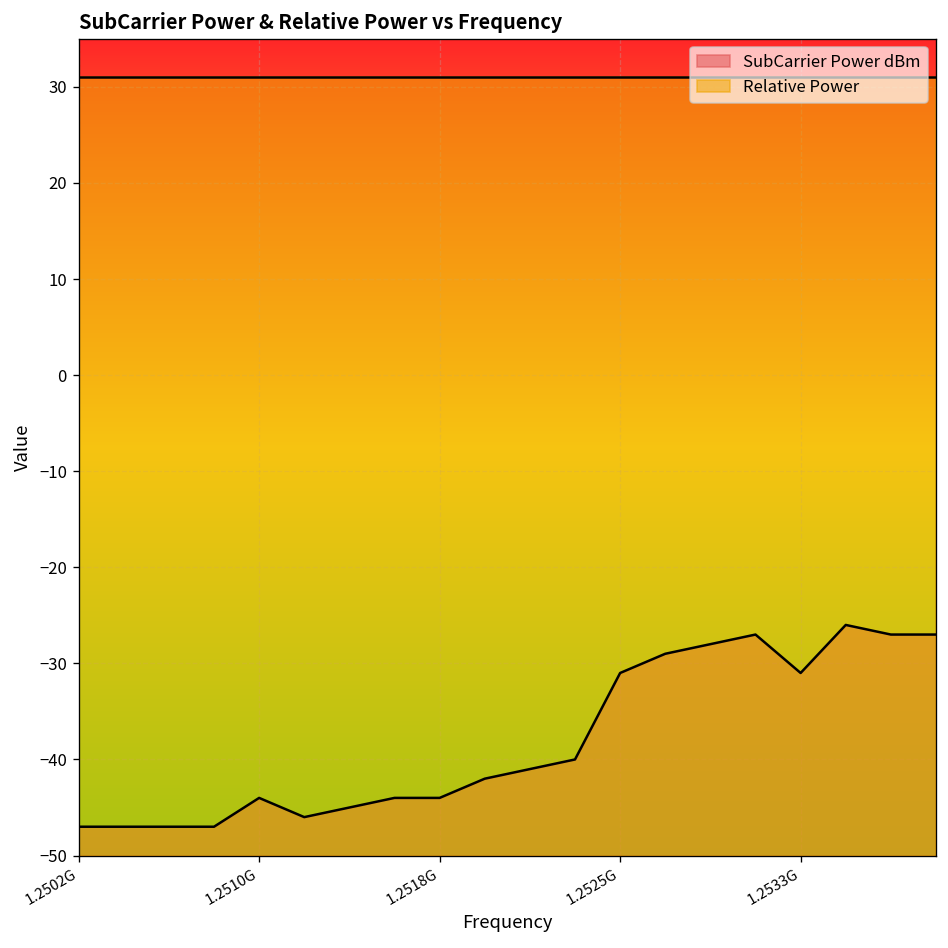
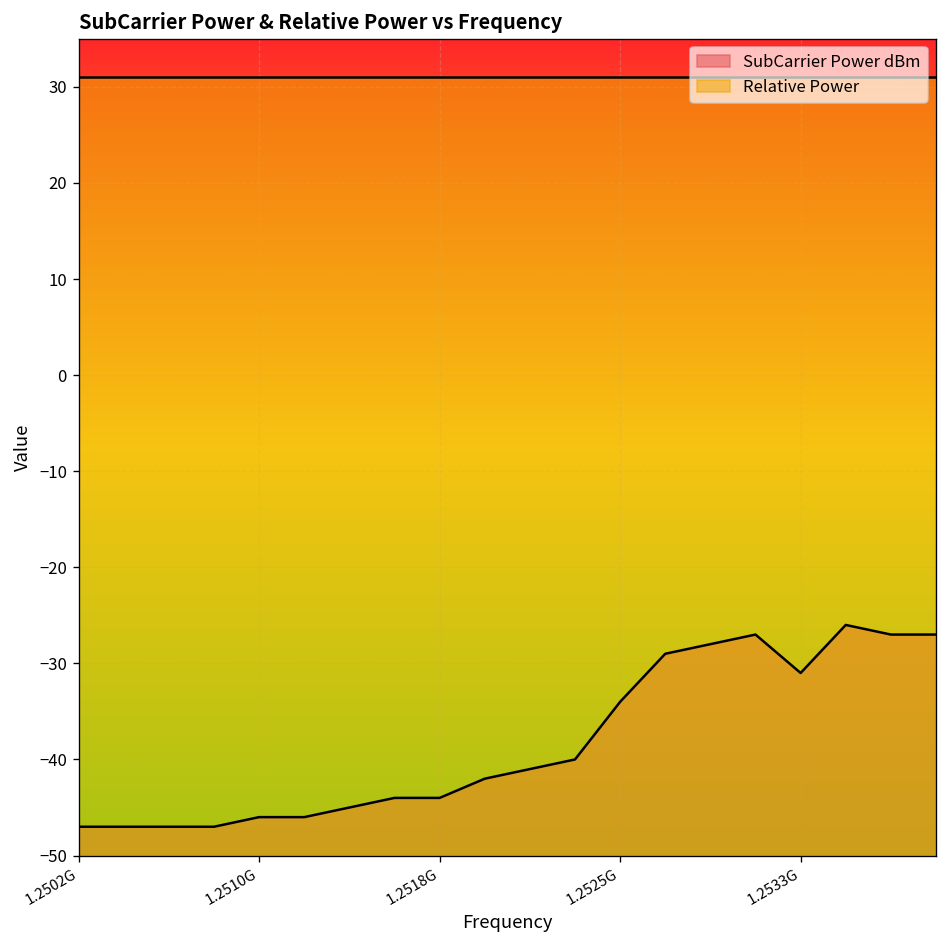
  {
    "SubCarrier Power dBm": {
      "1.2502G": -47,
-     "1.2510G": -44,
+     "1.2510G": -46,
      "1.2518G": -44,
-     "1.2525G": -31,
+     "1.2525G": -34,
      "1.2533G": -31
    },
    "Relative Power": {
      "1.2502G": 31,
      "1.2510G": 31,
      "1.2518G": 31,
      "1.2525G": 31
    }
  }
